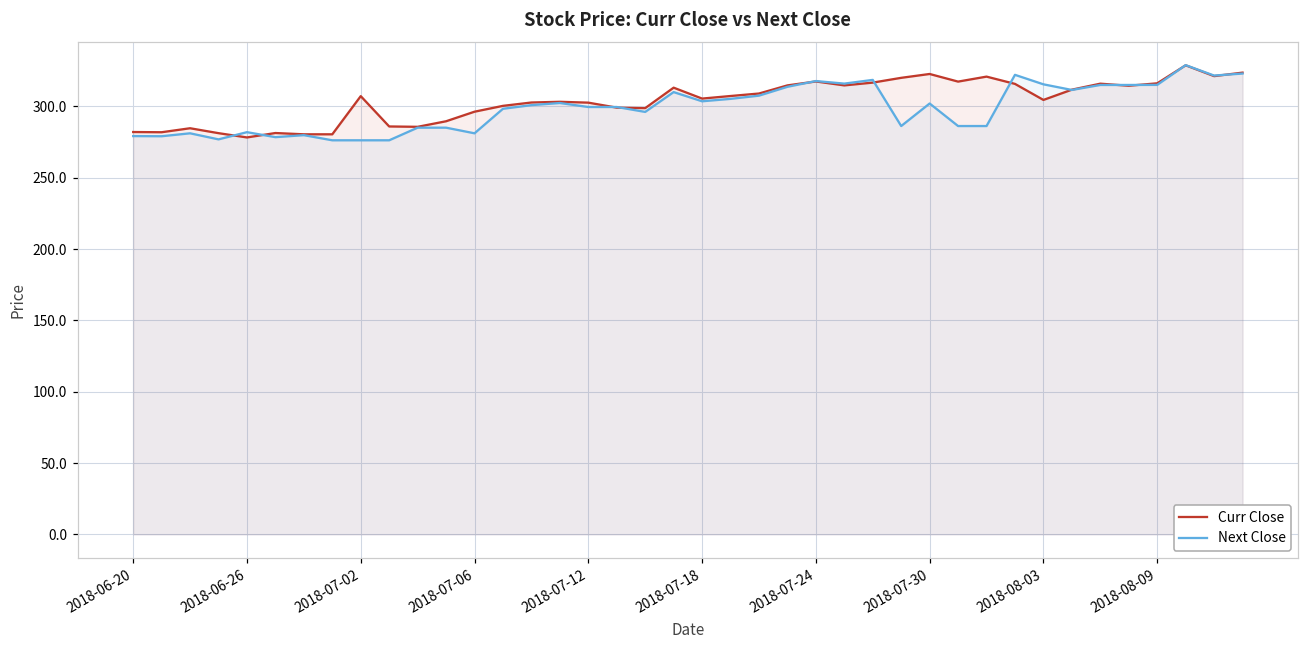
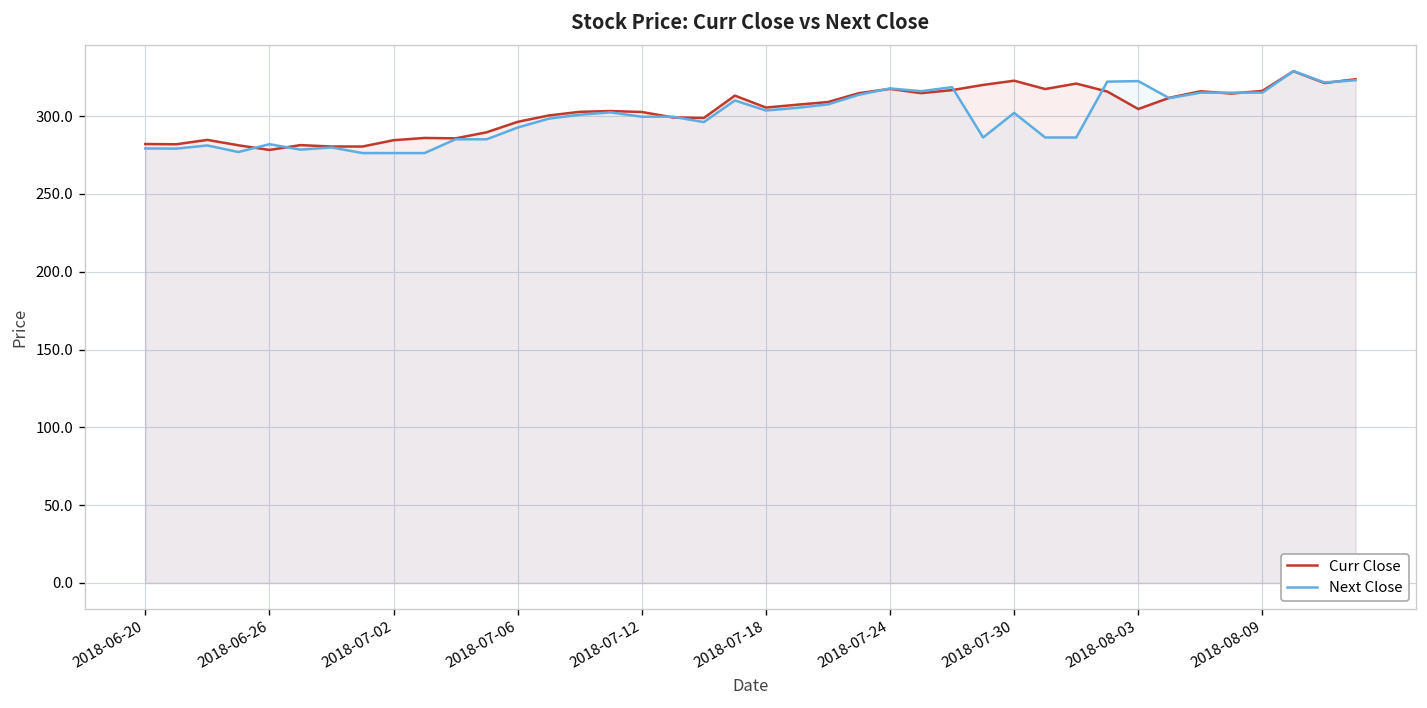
  {
    "Curr Close": {
      "2018-06-20": 282,
      "2018-06-26": 278,
-     "2018-07-02": 307,
+     "2018-07-02": 285,
      "2018-07-06": 296,
      "2018-07-12": 303,
      "2018-07-30": 323,
      "2018-08-03": 305
    },
    "Next Close": {
      "2018-06-20": 279,
      "2018-06-26": 282,
      "2018-07-02": 276,
-     "2018-07-06": 281,
+     "2018-07-06": 293,
      "2018-07-12": 300,
      "2018-07-30": 302,
-     "2018-08-03": 316
+     "2018-08-03": 323
    }
  }
